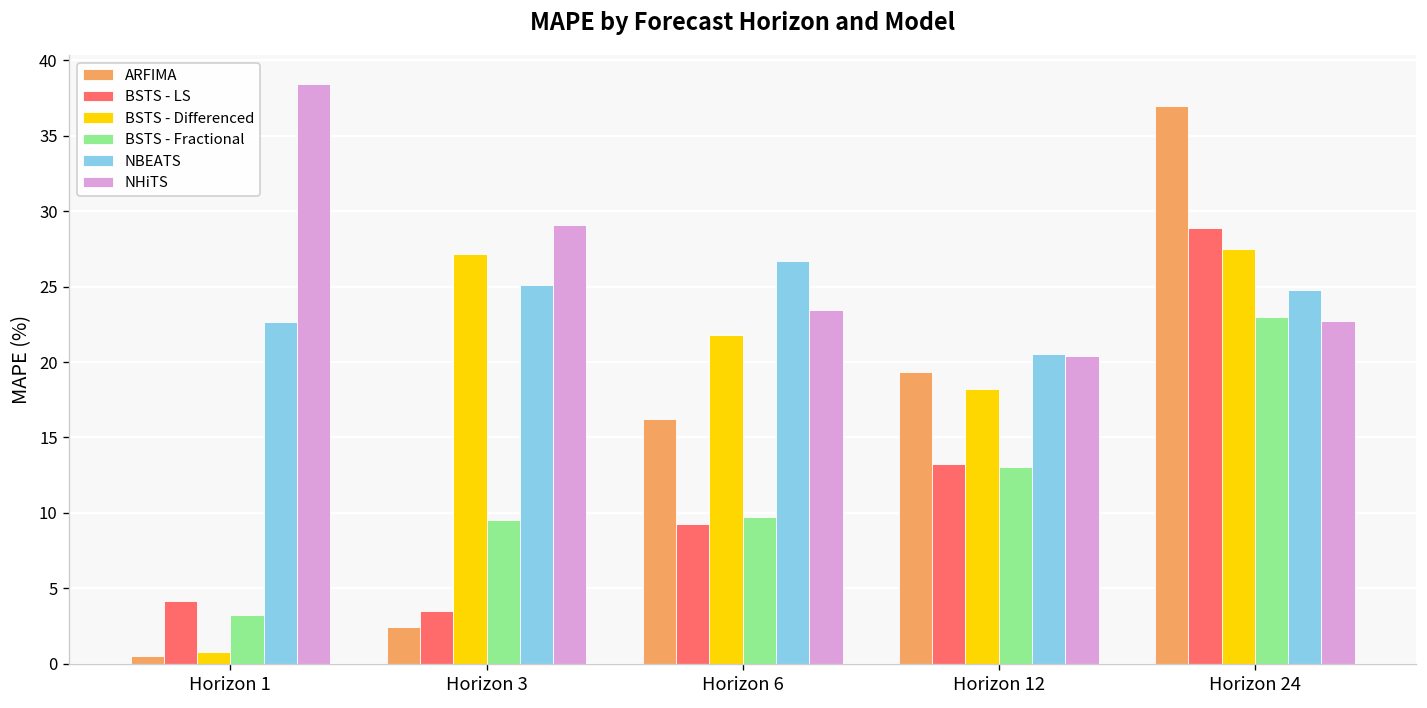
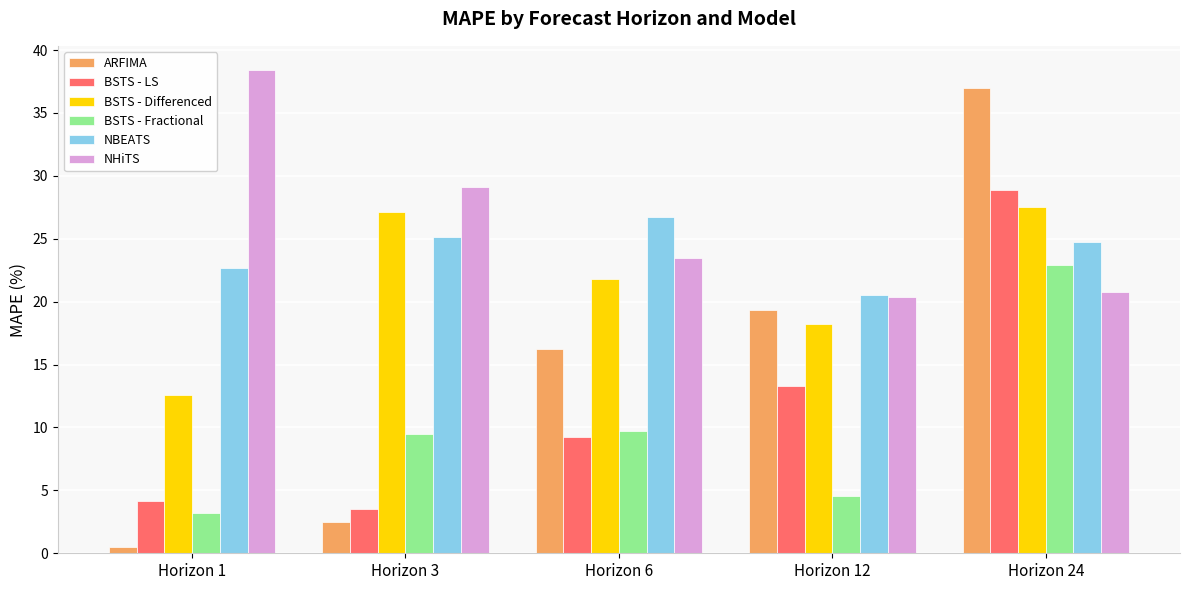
  {
    "BSTS - Differenced": {
-     "Horizon 1": 0.8,
+     "Horizon 1": 12.6,
      "Horizon 3": 27.1,
      "Horizon 6": 21.8,
      "Horizon 12": 18.2,
      "Horizon 24": 27.5
    },
    "BSTS - Fractional": {
      "Horizon 1": 3.2,
      "Horizon 3": 9.5,
      "Horizon 6": 9.7,
-     "Horizon 12": 13.1,
+     "Horizon 12": 4.5,
      "Horizon 24": 23.0
    },
    "NBEATS": {
      "Horizon 1": 22.7,
      "Horizon 3": 25.1,
      "Horizon 6": 26.7,
      "Horizon 12": 20.5,
      "Horizon 24": 24.8
    },
    "NHiTS": {
      "Horizon 1": 38.4,
      "Horizon 3": 29.1,
      "Horizon 6": 23.5,
      "Horizon 12": 20.4,
-     "Horizon 24": 22.7
+     "Horizon 24": 20.8
    }
  }
